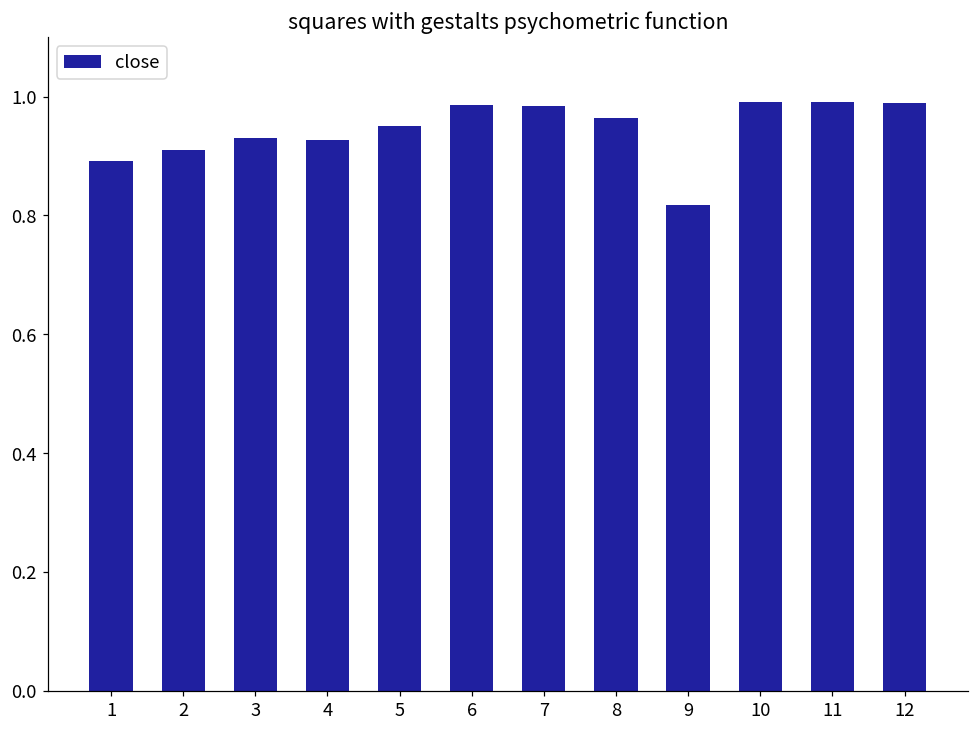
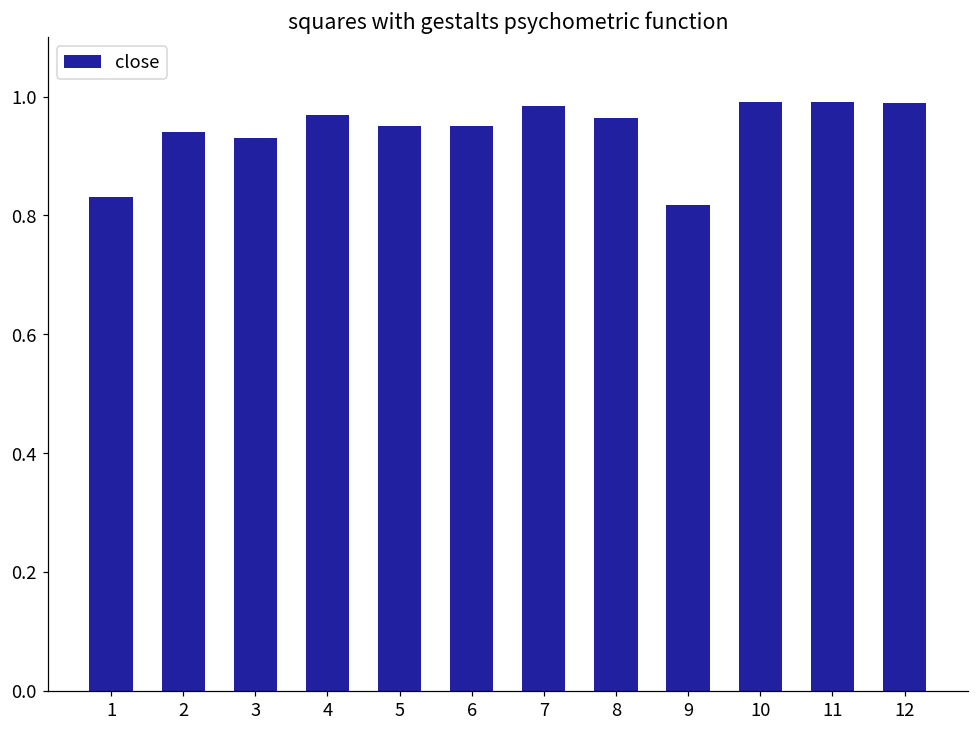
  {
-   "1": 0.89,
-   "2": 0.91,
+   "1": 0.83,
+   "2": 0.94,
    "3": 0.93,
-   "4": 0.93,
+   "4": 0.97,
    "5": 0.95,
-   "6": 0.99,
+   "6": 0.95,
    "7": 0.98,
    "8": 0.96,
    "9": 0.82,
    "10": 0.99,
    "11": 0.99,
    "12": 0.99
  }
